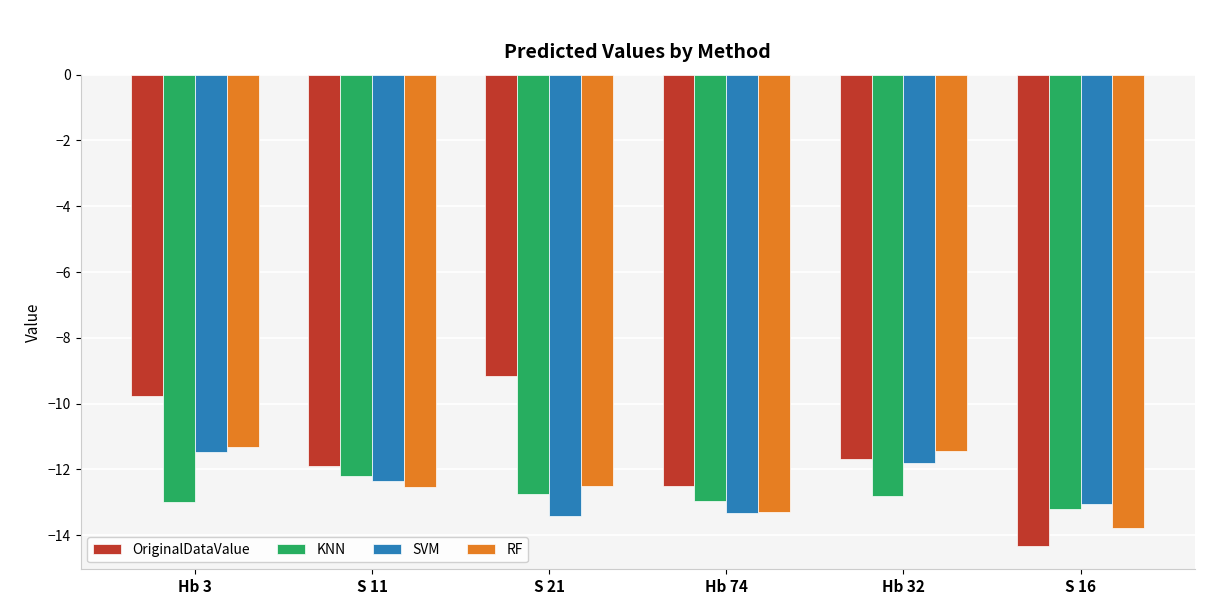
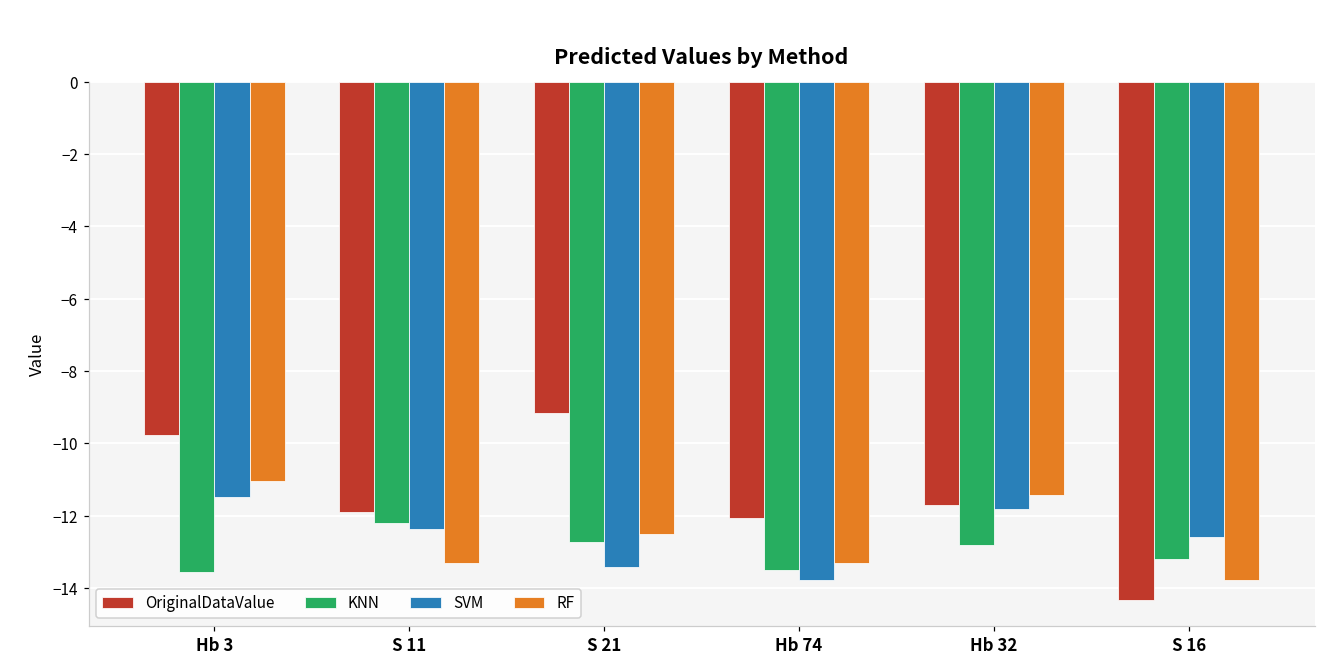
  {
    "OriginalDataValue": {
      "Hb 3": -9.8,
      "S 11": -11.9,
      "S 21": -9.2,
-     "Hb 74": -12.5,
+     "Hb 74": -12.1,
      "Hb 32": -11.7,
      "S 16": -14.3
    },
    "KNN": {
-     "Hb 3": -13.0,
+     "Hb 3": -13.5,
      "S 11": -12.2,
      "S 21": -12.7,
-     "Hb 74": -13.0,
+     "Hb 74": -13.5,
      "Hb 32": -12.8,
      "S 16": -13.2
    },
    "SVM": {
      "Hb 3": -11.5,
      "S 11": -12.4,
      "S 21": -13.4,
-     "Hb 74": -13.3,
+     "Hb 74": -13.8,
      "Hb 32": -11.8,
-     "S 16": -13.1
+     "S 16": -12.6
    },
    "RF": {
-     "Hb 3": -11.3,
-     "S 11": -12.5,
+     "Hb 3": -11.1,
+     "S 11": -13.3,
      "S 21": -12.5,
      "Hb 74": -13.3,
      "Hb 32": -11.4,
      "S 16": -13.8
    }
  }
